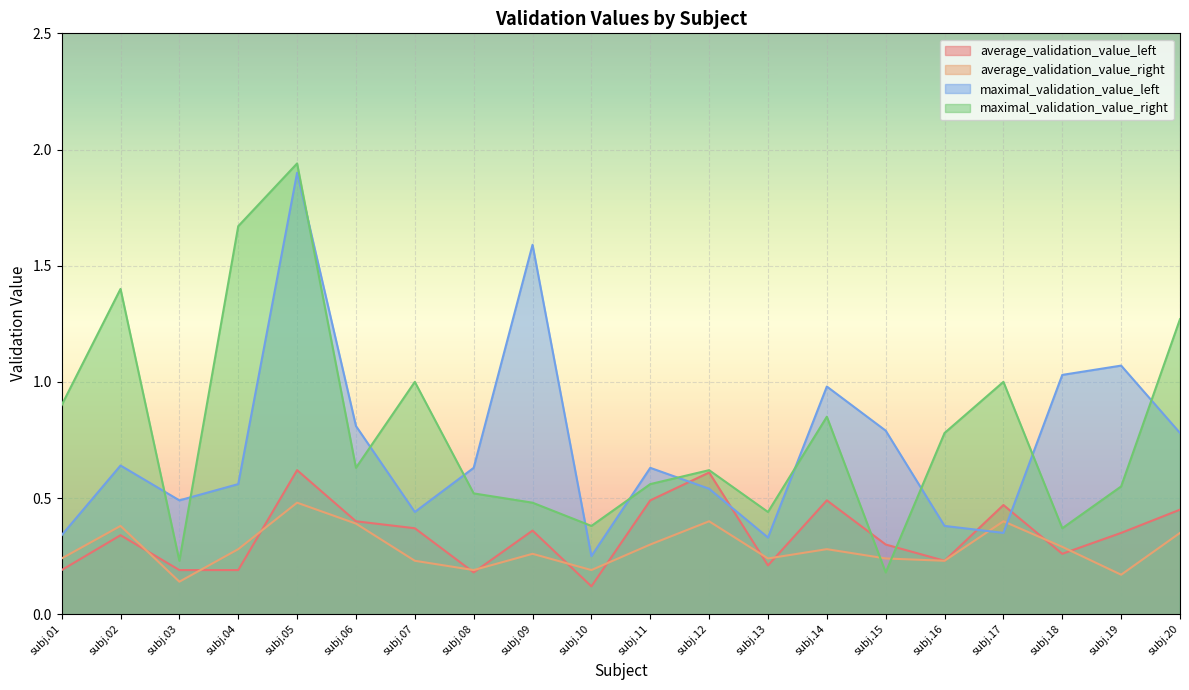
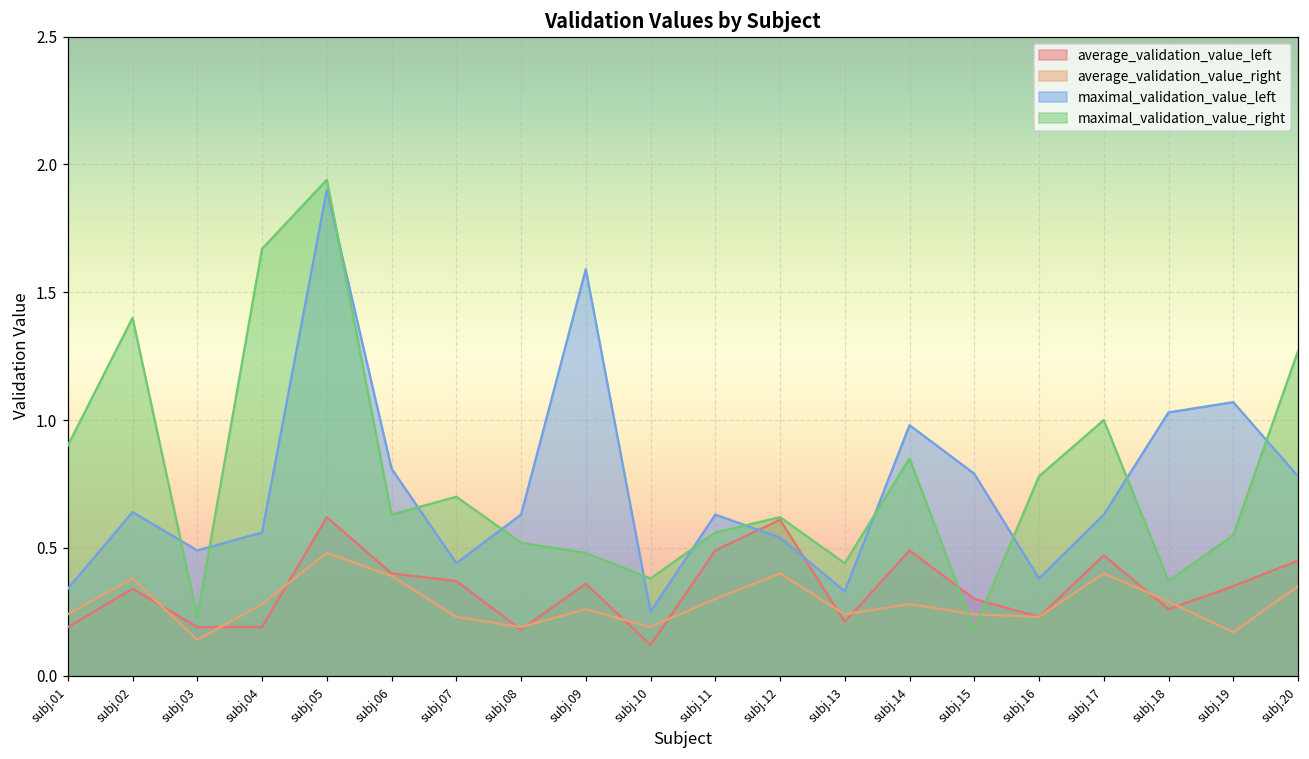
  {
    "maximal_validation_value_left": {
      "subj.01": 0.34,
      "subj.02": 0.64,
      "subj.03": 0.49,
      "subj.04": 0.56,
      "subj.05": 1.90,
      "subj.06": 0.81,
      "subj.07": 0.44,
      "subj.08": 0.63,
      "subj.09": 1.59,
      "subj.10": 0.25,
      "subj.11": 0.63,
      "subj.12": 0.54,
      "subj.13": 0.33,
      "subj.14": 0.98,
      "subj.15": 0.79,
      "subj.16": 0.38,
-     "subj.17": 0.35,
+     "subj.17": 0.63,
      "subj.18": 1.03,
      "subj.19": 1.07,
      "subj.20": 0.78
    },
    "maximal_validation_value_right": {
      "subj.01": 0.9,
      "subj.02": 1.4,
      "subj.03": 0.23,
      "subj.04": 1.67,
      "subj.05": 1.94,
      "subj.06": 0.63,
-     "subj.07": 1.0,
+     "subj.07": 0.7,
      "subj.08": 0.52,
      "subj.09": 0.48,
      "subj.10": 0.38,
      "subj.11": 0.56,
      "subj.13": 0.44,
      "subj.14": 0.85,
      "subj.15": 0.18,
      "subj.16": 0.78,
      "subj.17": 1.0,
      "subj.18": 0.37,
      "subj.19": 0.55,
      "subj.20": 1.27
    }
  }
